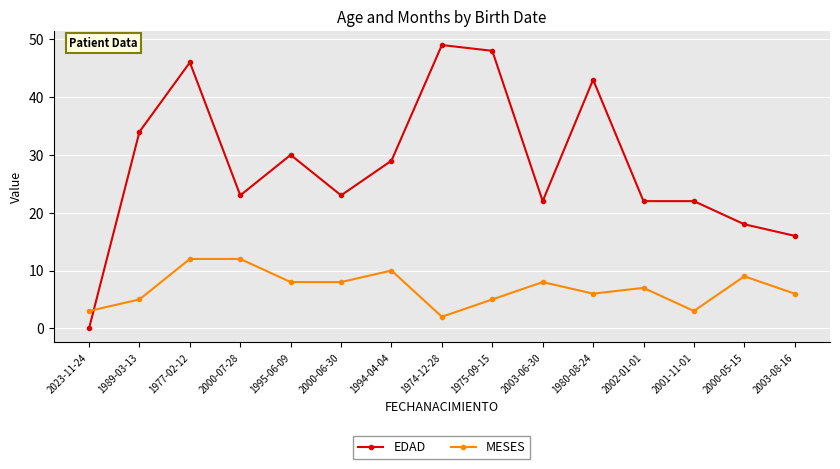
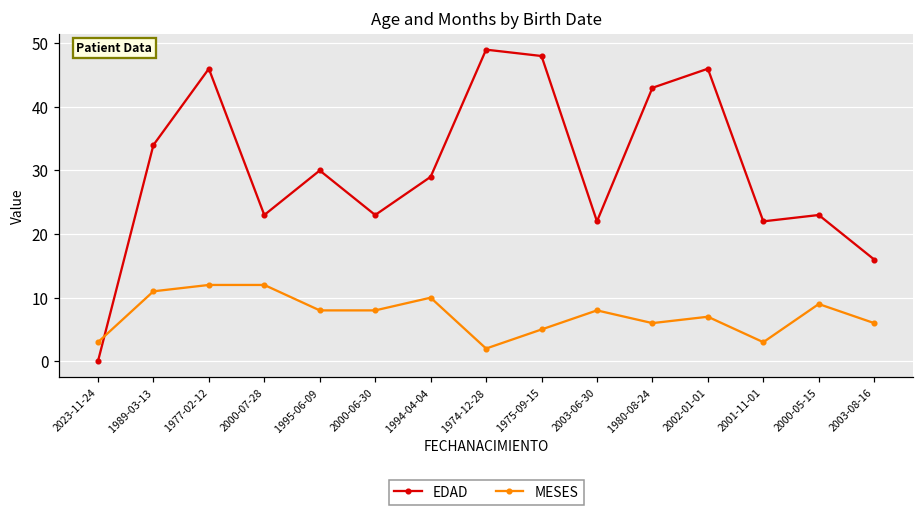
  {
    "EDAD": {
      "2023-11-24": 0,
      "1989-03-13": 34,
      "1977-02-12": 46,
      "2000-07-28": 23,
      "1995-06-09": 30,
      "2000-06-30": 23,
      "1994-04-04": 29,
      "1974-12-28": 49,
      "1975-09-15": 48,
      "2003-06-30": 22,
      "1980-08-24": 43,
-     "2002-01-01": 22,
+     "2002-01-01": 46,
      "2001-11-01": 22,
-     "2000-05-15": 18,
+     "2000-05-15": 23,
      "2003-08-16": 16
    },
    "MESES": {
      "2023-11-24": 3,
-     "1989-03-13": 5,
+     "1989-03-13": 11,
      "1977-02-12": 12,
      "2000-07-28": 12,
      "1995-06-09": 8,
      "2000-06-30": 8,
      "1994-04-04": 10,
      "1974-12-28": 2,
      "1975-09-15": 5,
      "2003-06-30": 8,
      "1980-08-24": 6,
      "2002-01-01": 7,
      "2001-11-01": 3,
      "2000-05-15": 9,
      "2003-08-16": 6
    }
  }
